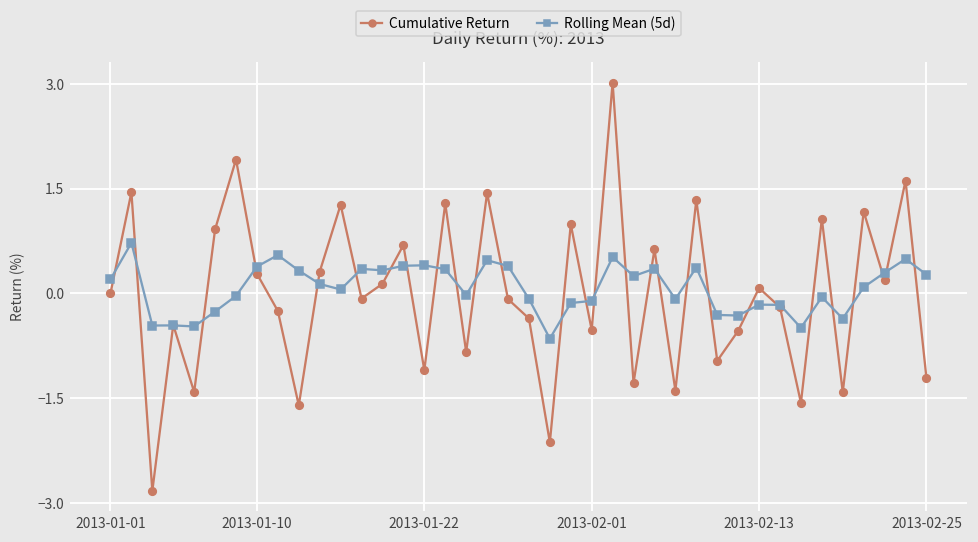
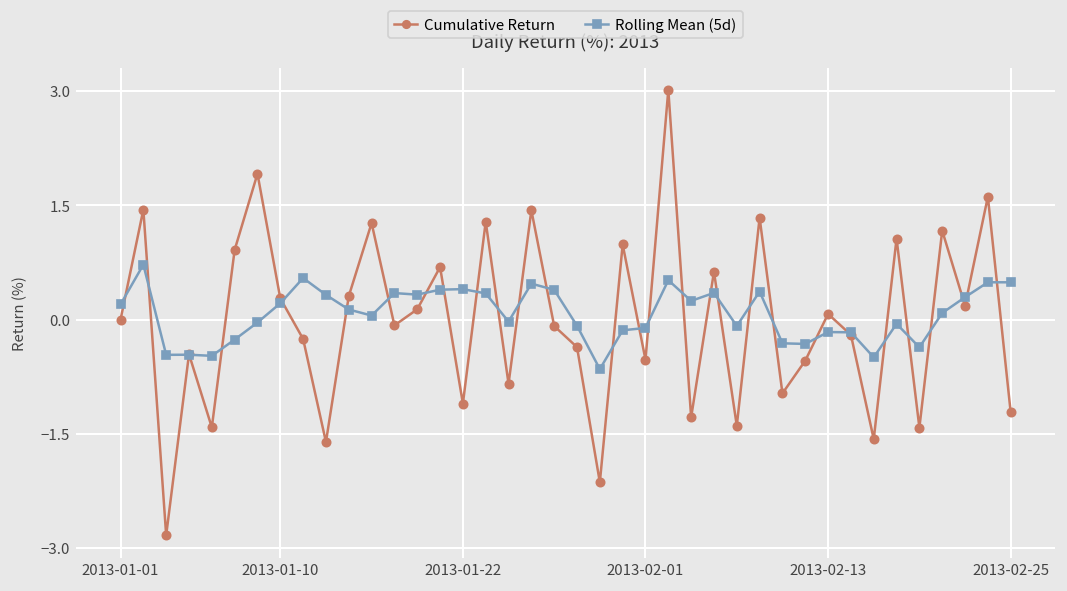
  {
    "Cumulative Return": {
      "2013-01-01": 0.0,
      "2013-01-10": 0.3,
      "2013-01-22": -1.1,
      "2013-02-01": -0.5,
      "2013-02-13": 0.1,
      "2013-02-25": -1.2
    },
    "Rolling Mean (5d)": {
      "2013-01-01": 0.2,
-     "2013-01-10": 0.4,
+     "2013-01-10": 0.2,
      "2013-01-22": 0.4,
      "2013-02-01": -0.1,
      "2013-02-13": -0.2,
-     "2013-02-25": 0.3
+     "2013-02-25": 0.5
    }
  }
